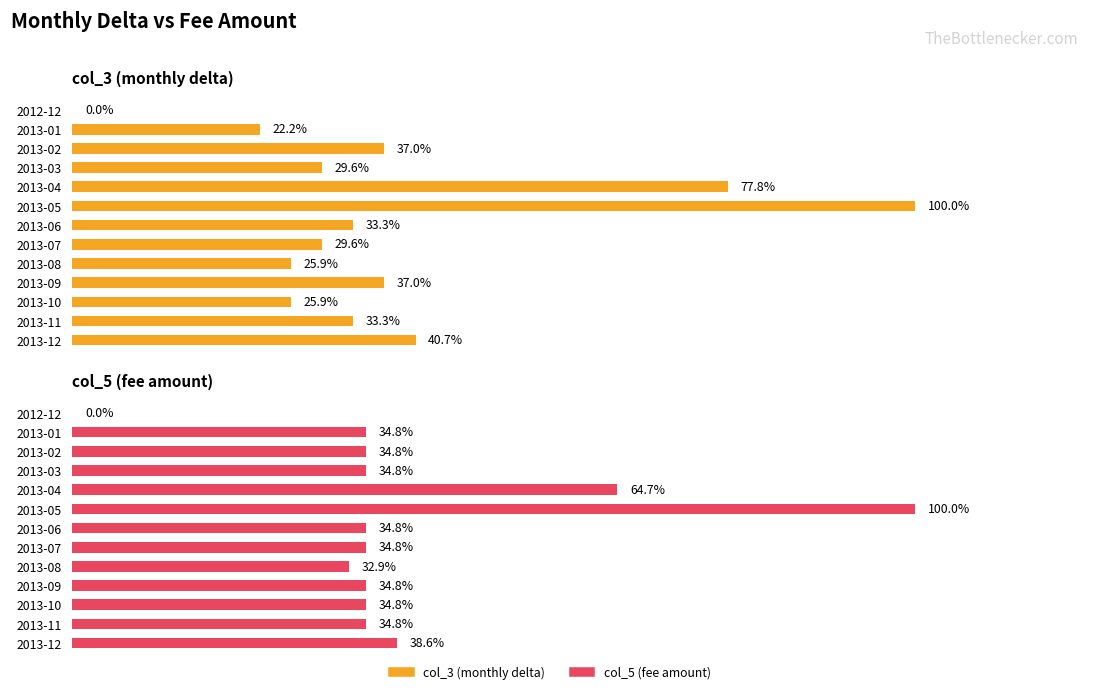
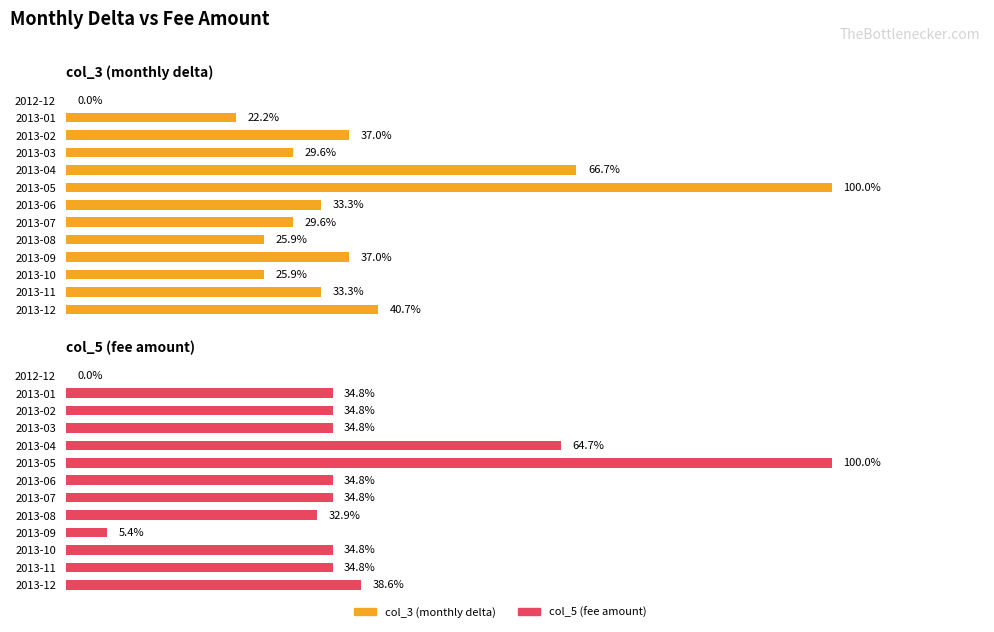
  {
    "col_3 (monthly delta)": {
      "2012-12": "0.0%",
      "2013-01": "22.2%",
      "2013-02": "37.0%",
      "2013-03": "29.6%",
-     "2013-04": "77.8%",
+     "2013-04": "66.7%",
      "2013-05": "100.0%",
      "2013-06": "33.3%",
      "2013-07": "29.6%",
      "2013-08": "25.9%",
      "2013-09": "37.0%",
      "2013-10": "25.9%",
      "2013-11": "33.3%",
      "2013-12": "40.7%"
    },
    "col_5 (fee amount)": {
      "2012-12": "0.0%",
      "2013-01": "34.8%",
      "2013-02": "34.8%",
      "2013-03": "34.8%",
      "2013-04": "64.7%",
      "2013-05": "100.0%",
      "2013-06": "34.8%",
      "2013-07": "34.8%",
      "2013-08": "32.9%",
-     "2013-09": "34.8%",
+     "2013-09": "5.4%",
      "2013-10": "34.8%",
      "2013-11": "34.8%",
      "2013-12": "38.6%"
    }
  }
